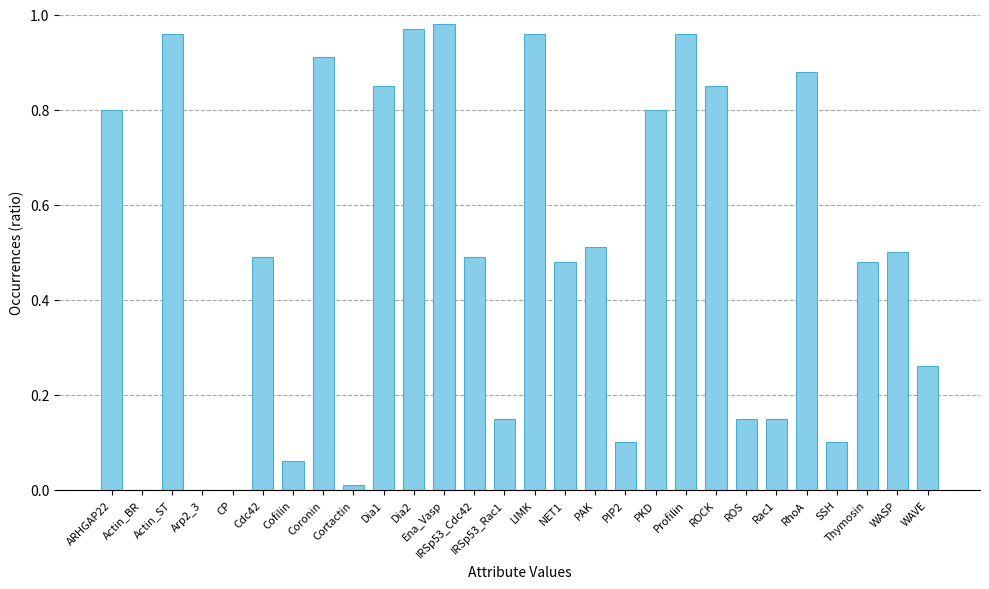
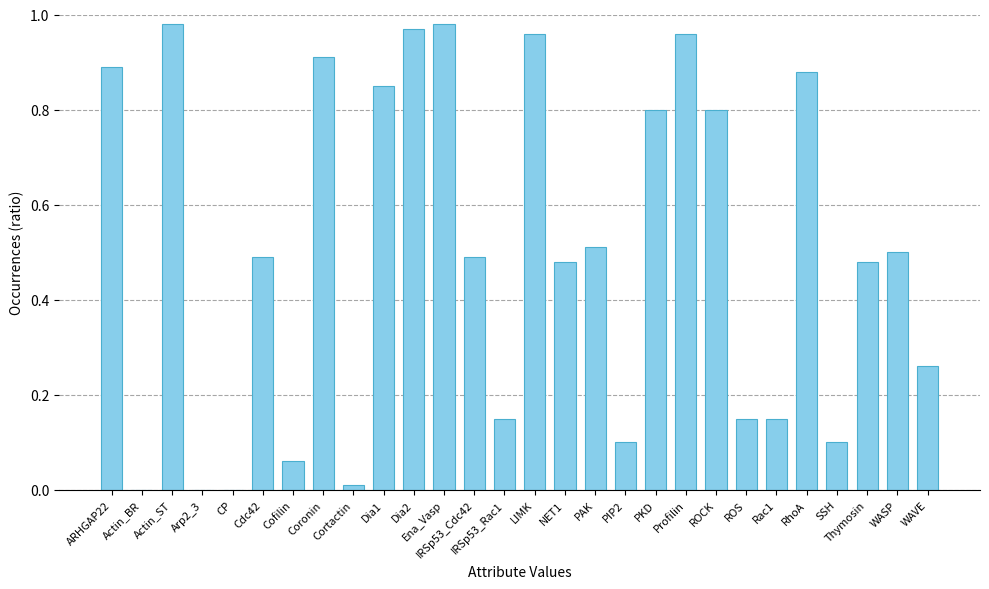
  {
-   "ARHGAP22": 0.80,
+   "ARHGAP22": 0.89,
    "Actin_BR": 0.00,
-   "Actin_ST": 0.96,
+   "Actin_ST": 0.98,
    "Arp2_3": 0.00,
    "CP": 0.00,
    "Cdc42": 0.49,
    "Cofilin": 0.06,
    "Coronin": 0.91,
    "Cortactin": 0.01,
    "Dia1": 0.85,
    "Dia2": 0.97,
    "Ena_Vasp": 0.98,
    "IRSp53_Cdc42": 0.49,
    "IRSp53_Rac1": 0.15,
    "LIMK": 0.96,
    "NET1": 0.48,
    "PAK": 0.51,
    "PIP2": 0.10,
    "PKD": 0.80,
    "Profilin": 0.96,
-   "ROCK": 0.85,
+   "ROCK": 0.80,
    "ROS": 0.15,
    "Rac1": 0.15,
    "RhoA": 0.88,
    "SSH": 0.10,
    "Thymosin": 0.48,
    "WASP": 0.50,
    "WAVE": 0.26
  }
